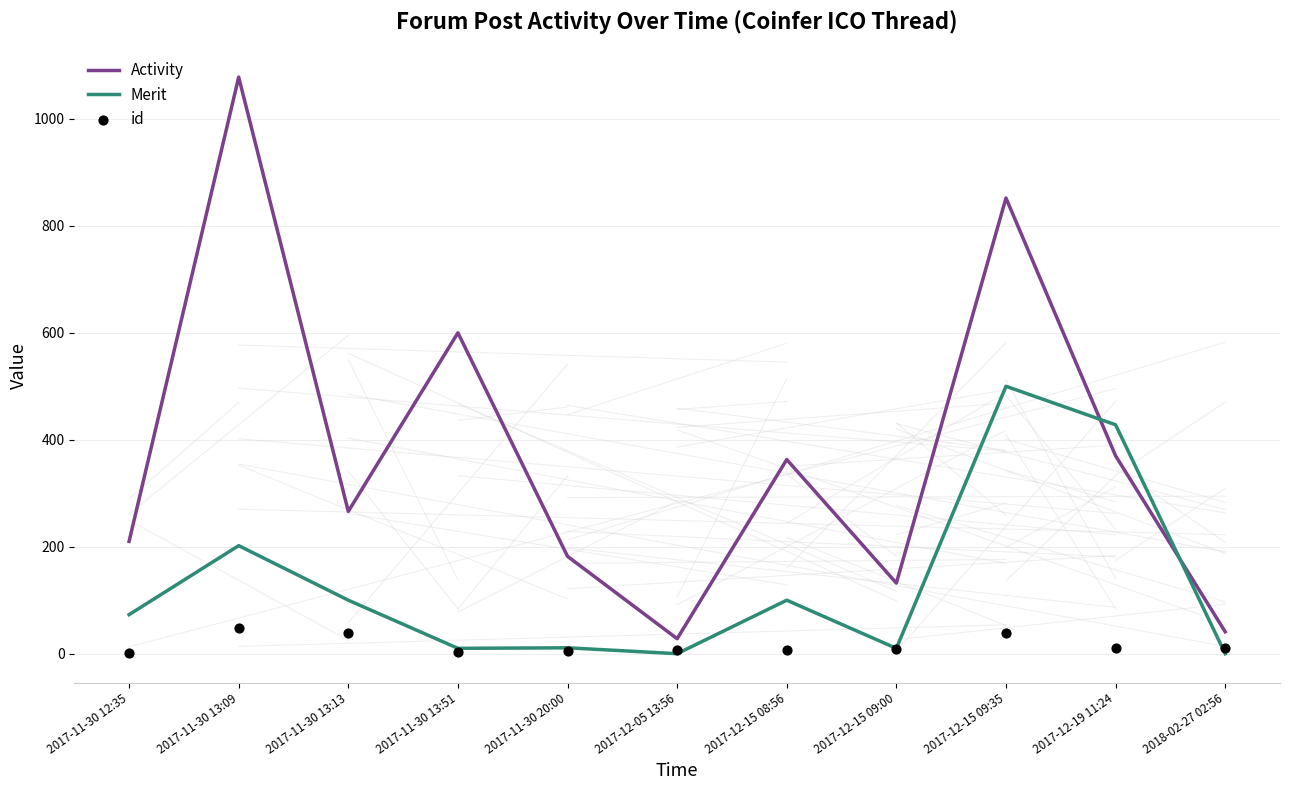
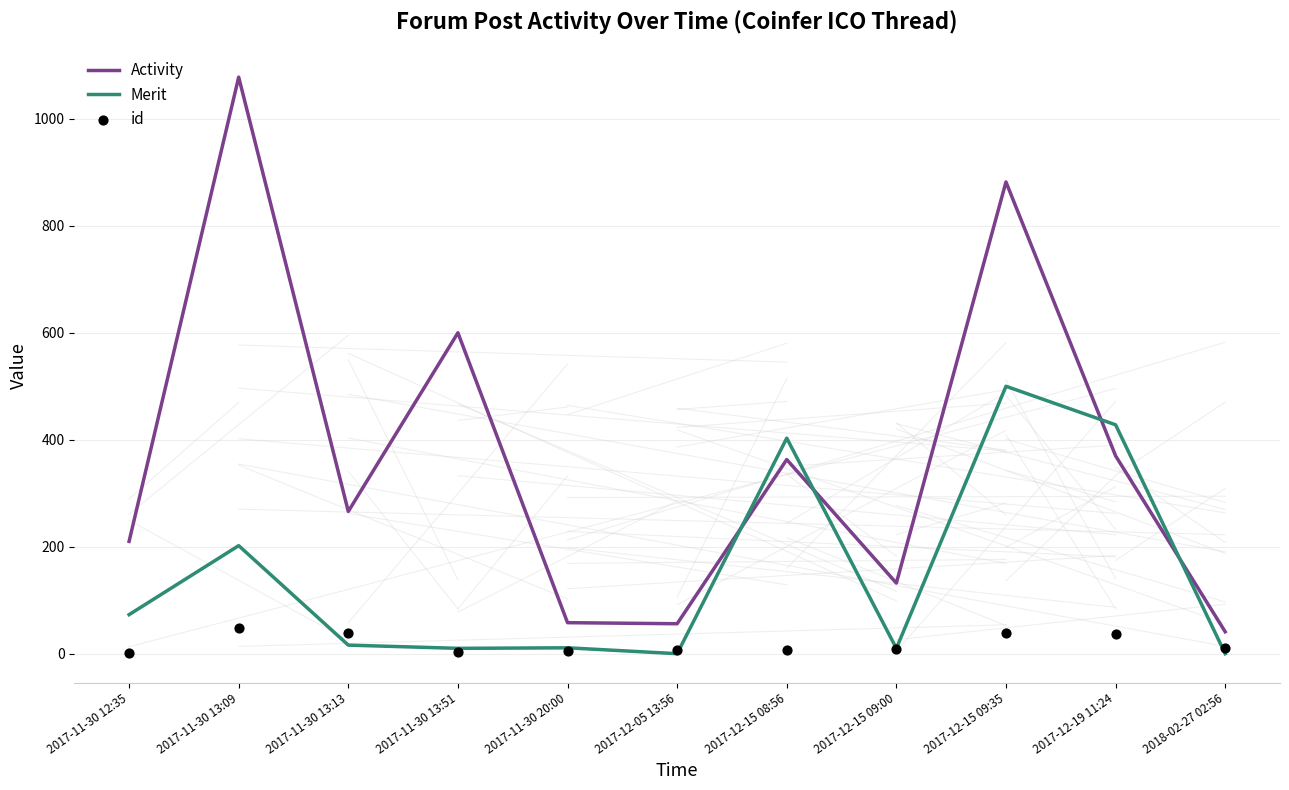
  {
    "id": {
-     "2017-12-19 11:24": 10
+     "2017-12-19 11:24": 40
    },
    "Activity": {
      "2017-11-30 12:35": 210,
      "2017-11-30 13:09": 1080,
      "2017-11-30 13:51": 600,
-     "2017-11-30 20:00": 180,
-     "2017-12-05 13:56": 30,
+     "2017-11-30 20:00": 60,
+     "2017-12-05 13:56": 60,
      "2017-12-15 08:56": 360,
      "2017-12-15 09:00": 130,
-     "2017-12-15 09:35": 850,
+     "2017-12-15 09:35": 880,
      "2017-12-19 11:24": 370,
      "2018-02-27 02:56": 40
    },
    "Merit": {
      "2017-11-30 12:35": 70,
      "2017-11-30 13:09": 200,
-     "2017-11-30 13:13": 100,
+     "2017-11-30 13:13": 20,
      "2017-11-30 13:51": 10,
      "2017-11-30 20:00": 10,
      "2017-12-05 13:56": 0,
-     "2017-12-15 08:56": 100,
+     "2017-12-15 08:56": 400,
      "2017-12-15 09:35": 500,
      "2017-12-19 11:24": 430,
      "2018-02-27 02:56": 0
    }
  }
